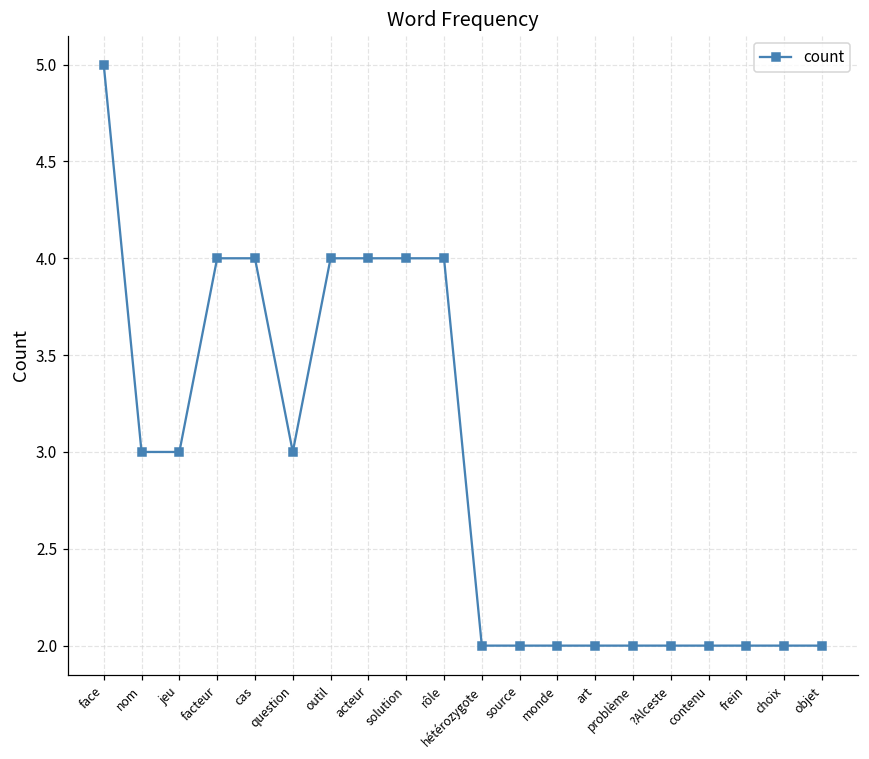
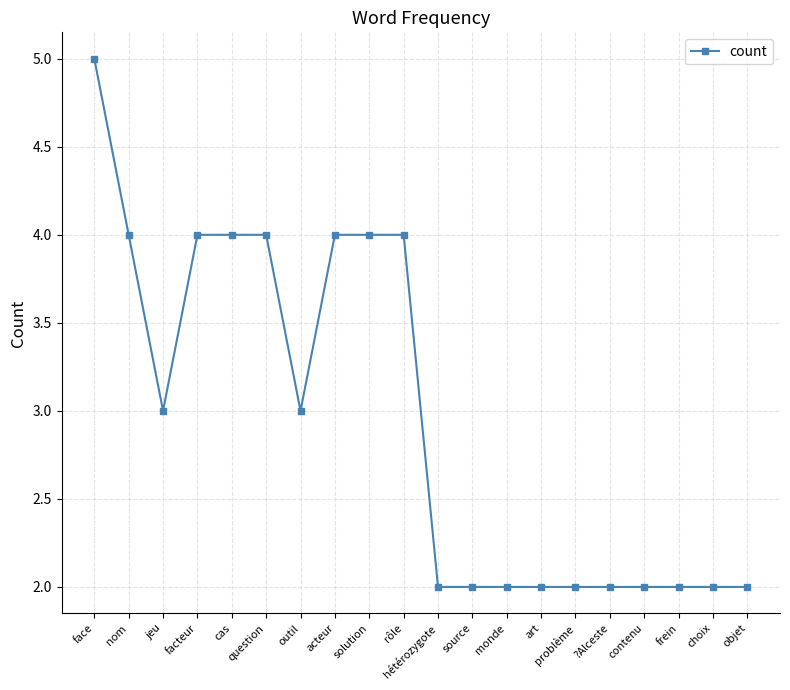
  {
    "face": 5,
-   "nom": 3,
+   "nom": 4,
    "jeu": 3,
    "facteur": 4,
    "cas": 4,
-   "question": 3,
-   "outil": 4,
+   "question": 4,
+   "outil": 3,
    "acteur": 4,
    "solution": 4,
    "rôle": 4,
    "hétérozygote": 2,
    "source": 2,
    "monde": 2,
    "art": 2,
    "problème": 2,
    "?Alceste": 2,
    "contenu": 2,
    "frein": 2,
    "choix": 2,
    "objet": 2
  }
